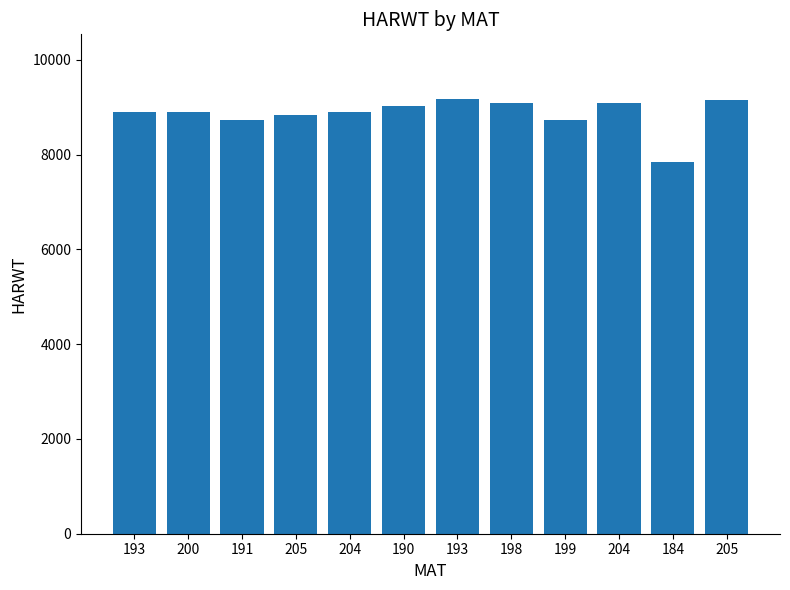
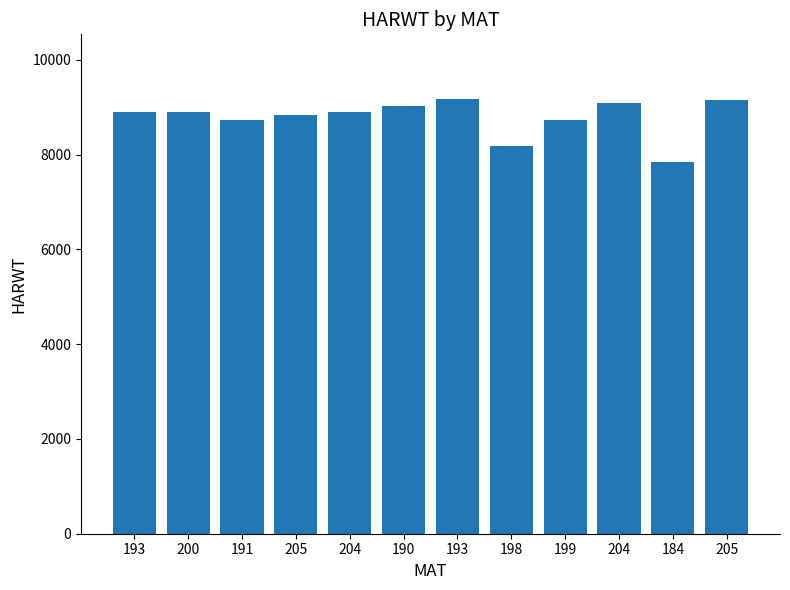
  {
    "200": 8900,
    "191": 8700,
    "190": 9000,
-   "198": 9100,
+   "198": 8200,
    "199": 8700,
    "184": 7800
  }
